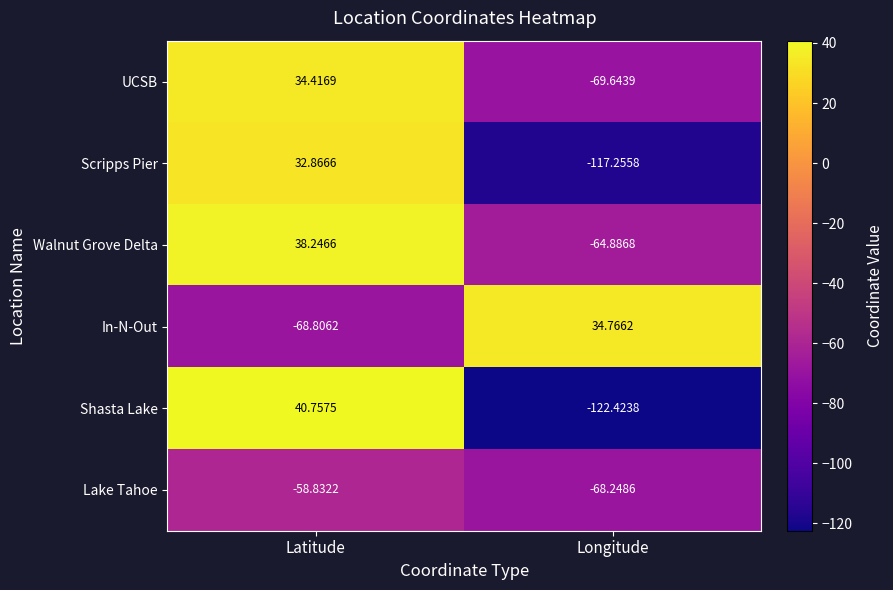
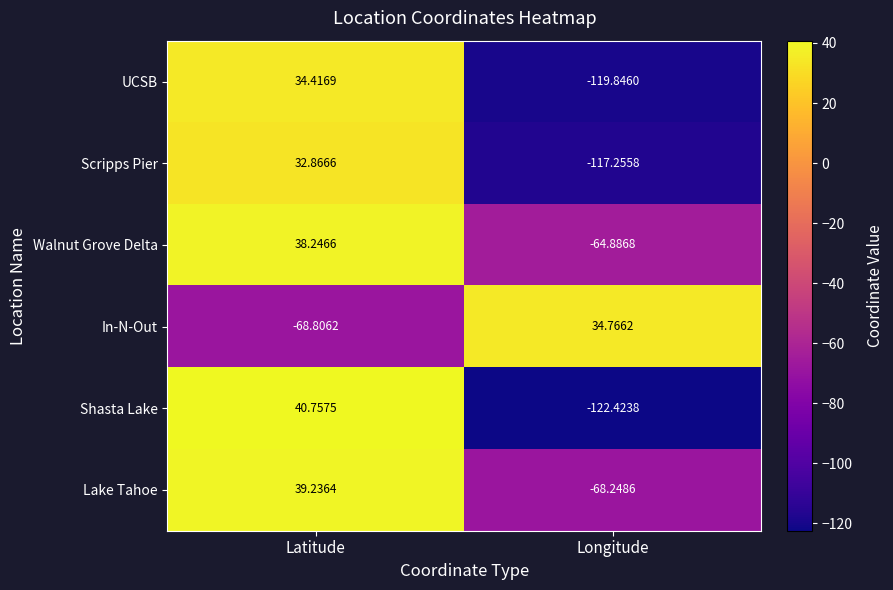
  {
    "UCSB": {
      "Latitude": 34.4169,
-     "Longitude": -69.6439
+     "Longitude": -119.8460
    },
    "Scripps Pier": {
      "Latitude": 32.8666,
      "Longitude": -117.2558
    },
    "Walnut Grove Delta": {
      "Latitude": 38.2466,
      "Longitude": -64.8868
    },
    "In-N-Out": {
      "Latitude": -68.8062,
      "Longitude": 34.7662
    },
    "Shasta Lake": {
      "Latitude": 40.7575,
      "Longitude": -122.4238
    },
    "Lake Tahoe": {
-     "Latitude": -58.8322,
+     "Latitude": 39.2364,
      "Longitude": -68.2486
    }
  }
